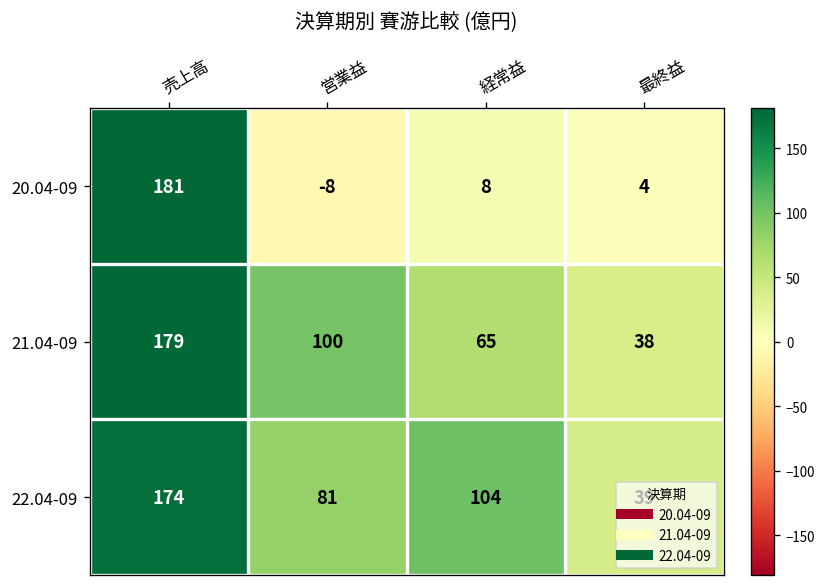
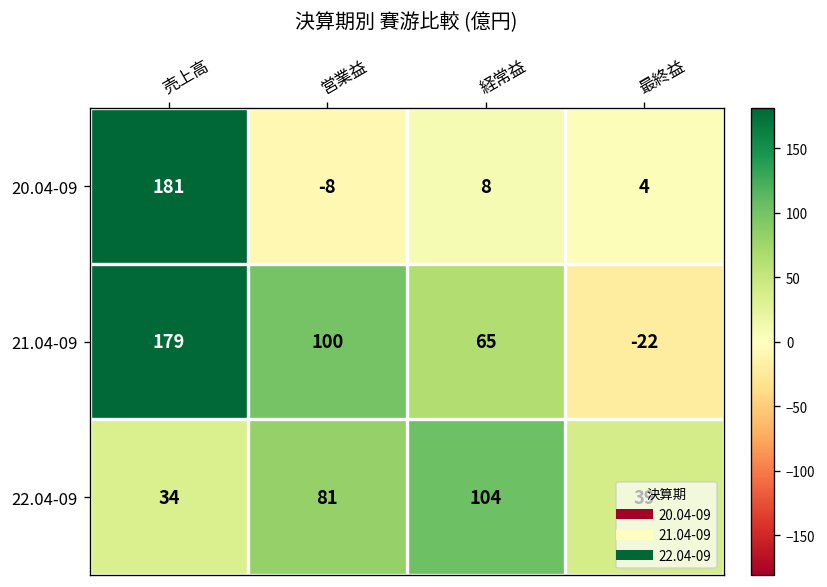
  {
    "20.04-09": {
      "売上高": 181,
      "営業益": -8,
      "経常益": 8,
      "最終益": 4
    },
    "21.04-09": {
      "売上高": 179,
      "営業益": 100,
      "経常益": 65,
-     "最終益": 38
+     "最終益": -22
    },
    "22.04-09": {
-     "売上高": 174,
+     "売上高": 34,
      "営業益": 81,
      "経常益": 104
    }
  }
